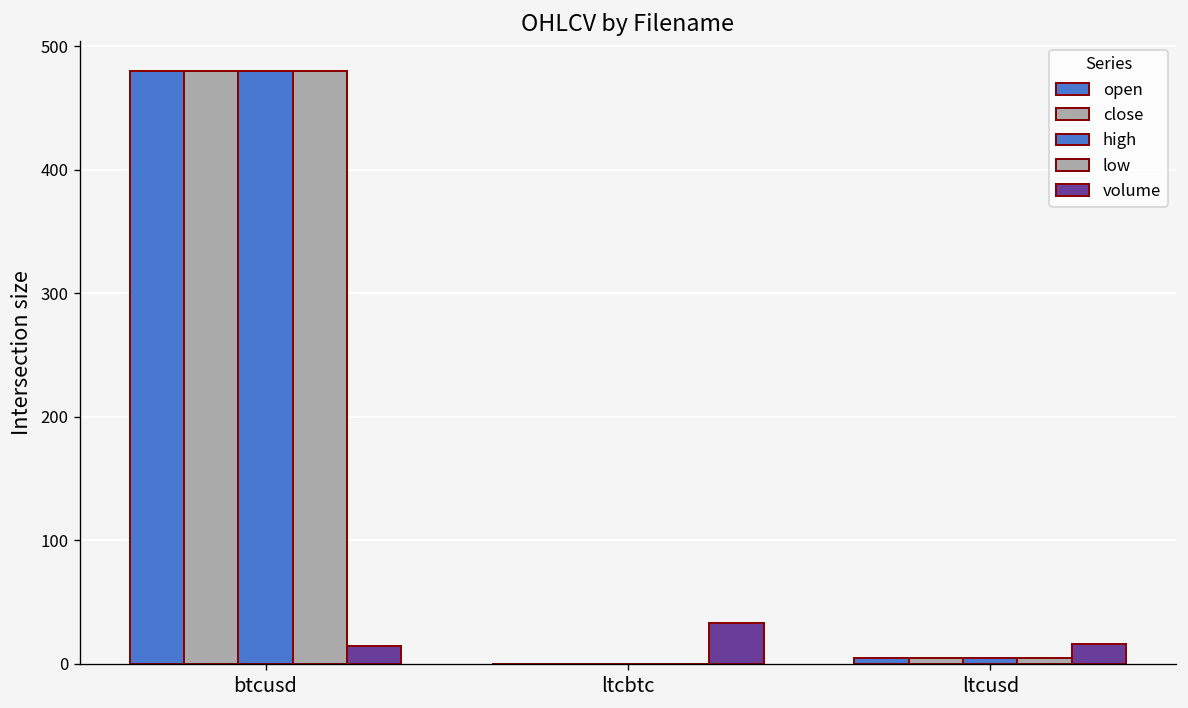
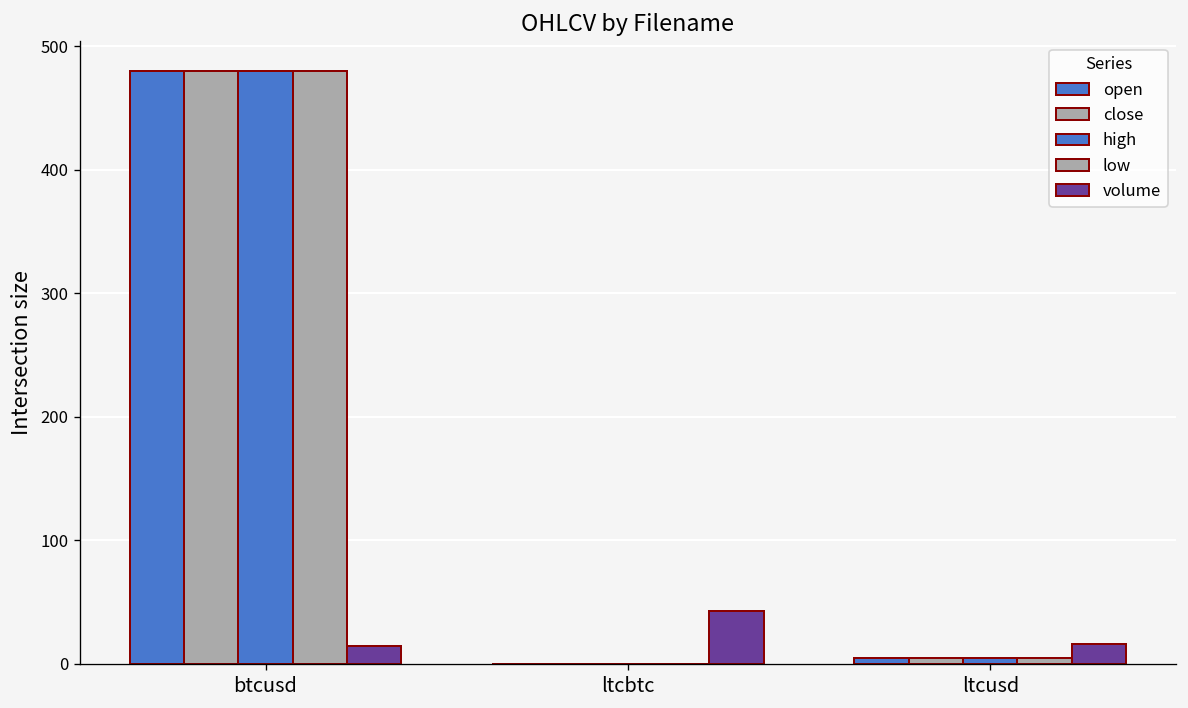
  {
    "volume": {
      "btcusd": 14,
-     "ltcbtc": 34,
+     "ltcbtc": 43,
      "ltcusd": 16
    }
  }
